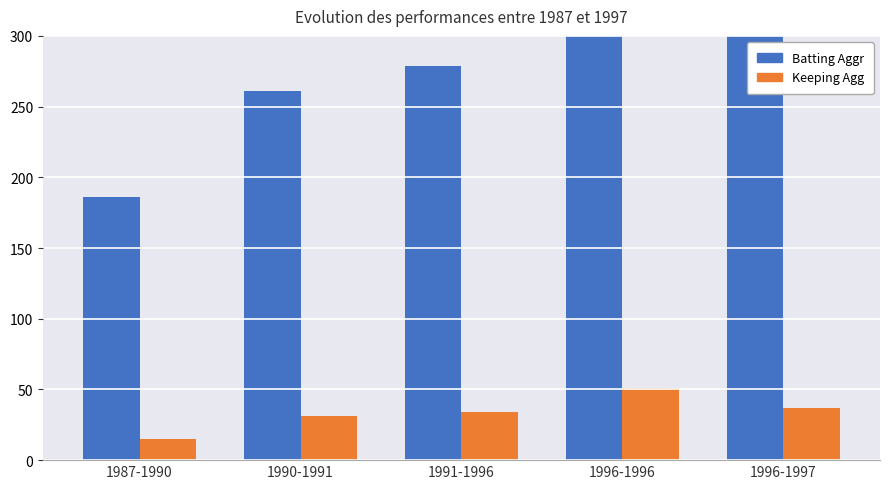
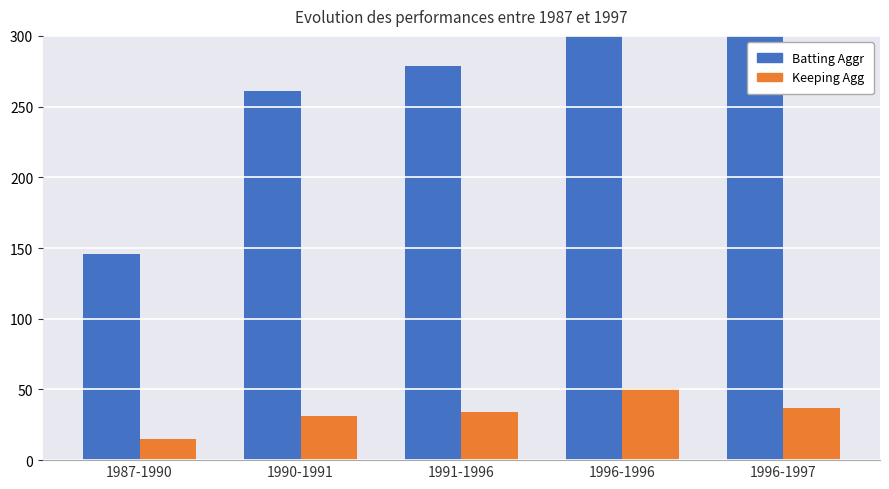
  {
    "Batting Aggr": {
-     "1987-1990": 186,
+     "1987-1990": 146,
      "1990-1991": 261,
      "1991-1996": 279
    },
    "Keeping Agg": {
      "1987-1990": 15,
      "1990-1991": 31,
      "1991-1996": 34,
      "1996-1996": 51,
      "1996-1997": 37
    }
  }
